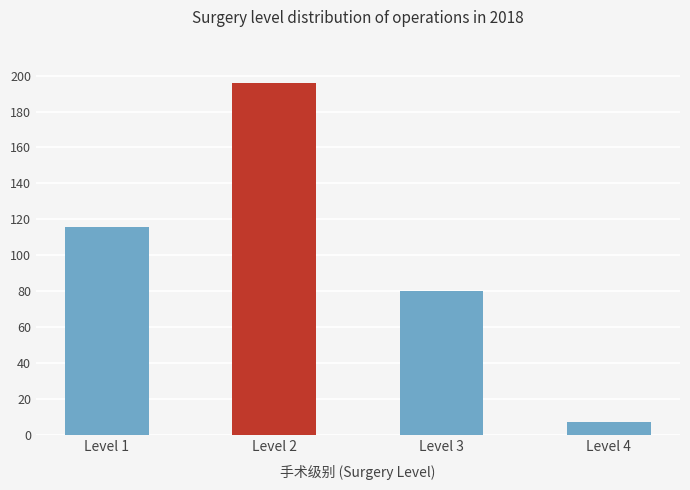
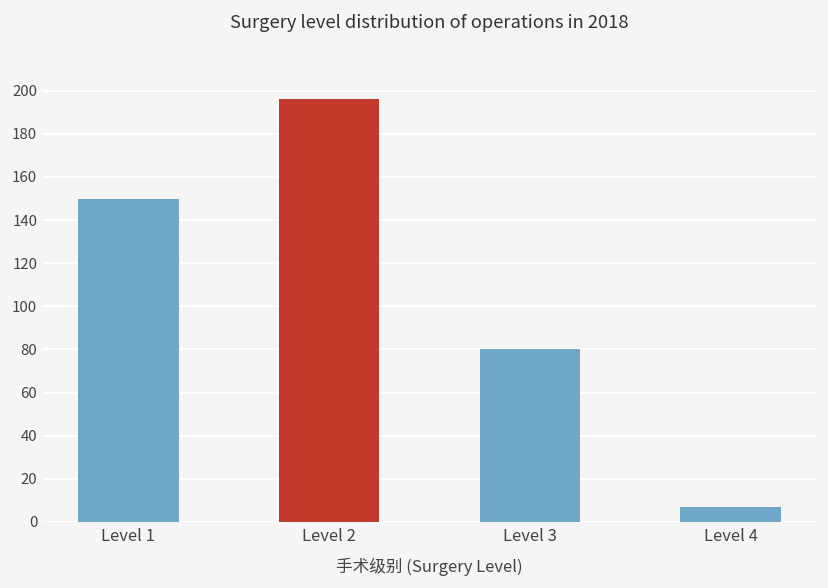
  {
-   "Level 1": 116,
+   "Level 1": 150,
    "Level 2": 196,
    "Level 3": 80,
    "Level 4": 7
  }
